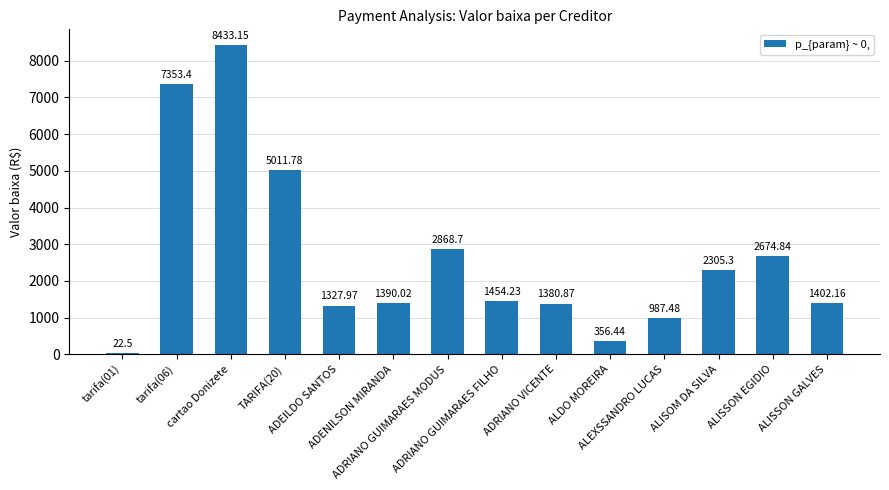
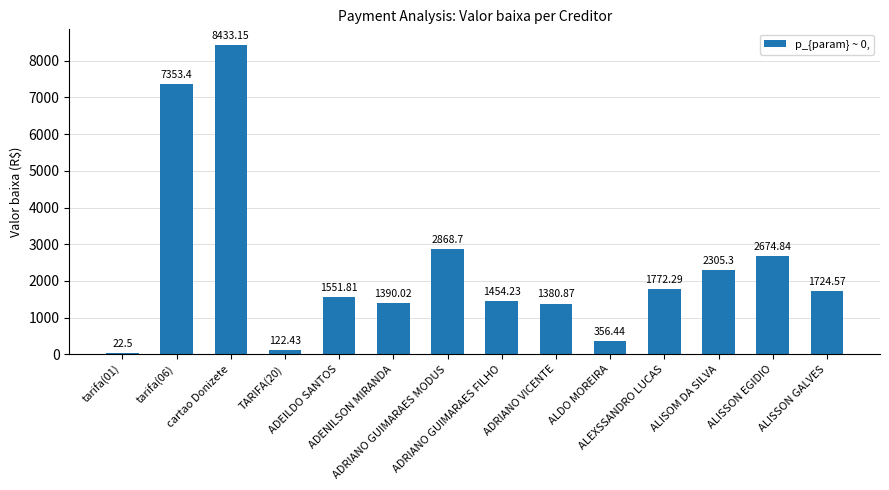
  {
    "tarifa(01)": 22.5,
    "tarifa(06)": 7353.4,
    "cartao Donizete": 8433.15,
-   "TARIFA(20)": 5011.78,
-   "ADEILDO SANTOS": 1327.97,
+   "TARIFA(20)": 122.43,
+   "ADEILDO SANTOS": 1551.81,
    "ADENILSON MIRANDA": 1390.02,
    "ADRIANO GUIMARAES MODUS": 2868.7,
    "ADRIANO GUIMARAES FILHO": 1454.23,
    "ADRIANO VICENTE": 1380.87,
    "ALDO MOREIRA": 356.44,
-   "ALEXSSANDRO LUCAS": 987.48,
+   "ALEXSSANDRO LUCAS": 1772.29,
    "ALISOM DA SILVA": 2305.3,
    "ALISSON EGIDIO": 2674.84,
-   "ALISSON GALVES": 1402.16
+   "ALISSON GALVES": 1724.57
  }
